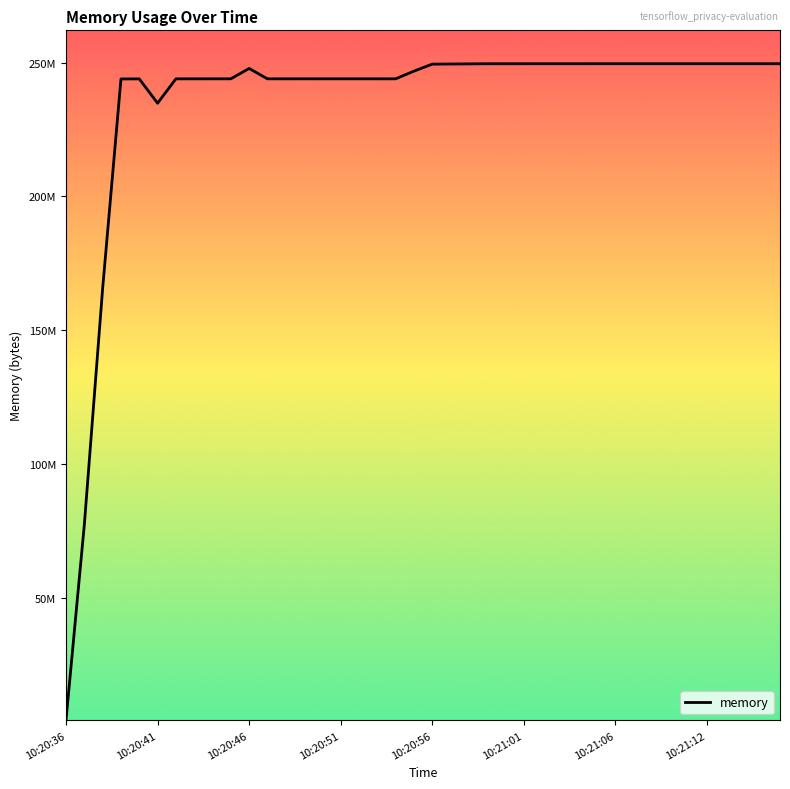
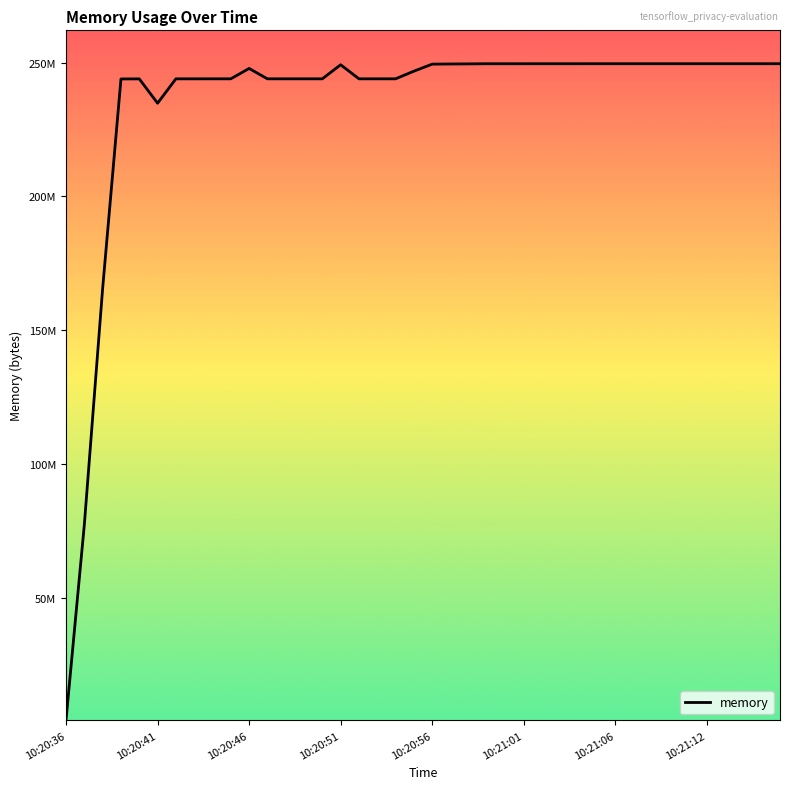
  {
    "10:20:36": 4000000,
    "10:20:41": 235000000,
    "10:20:46": 248000000,
-   "10:20:51": 244000000,
+   "10:20:51": 249000000,
    "10:20:56": 249000000,
    "10:21:01": 250000000,
    "10:21:06": 250000000,
    "10:21:12": 250000000
  }
